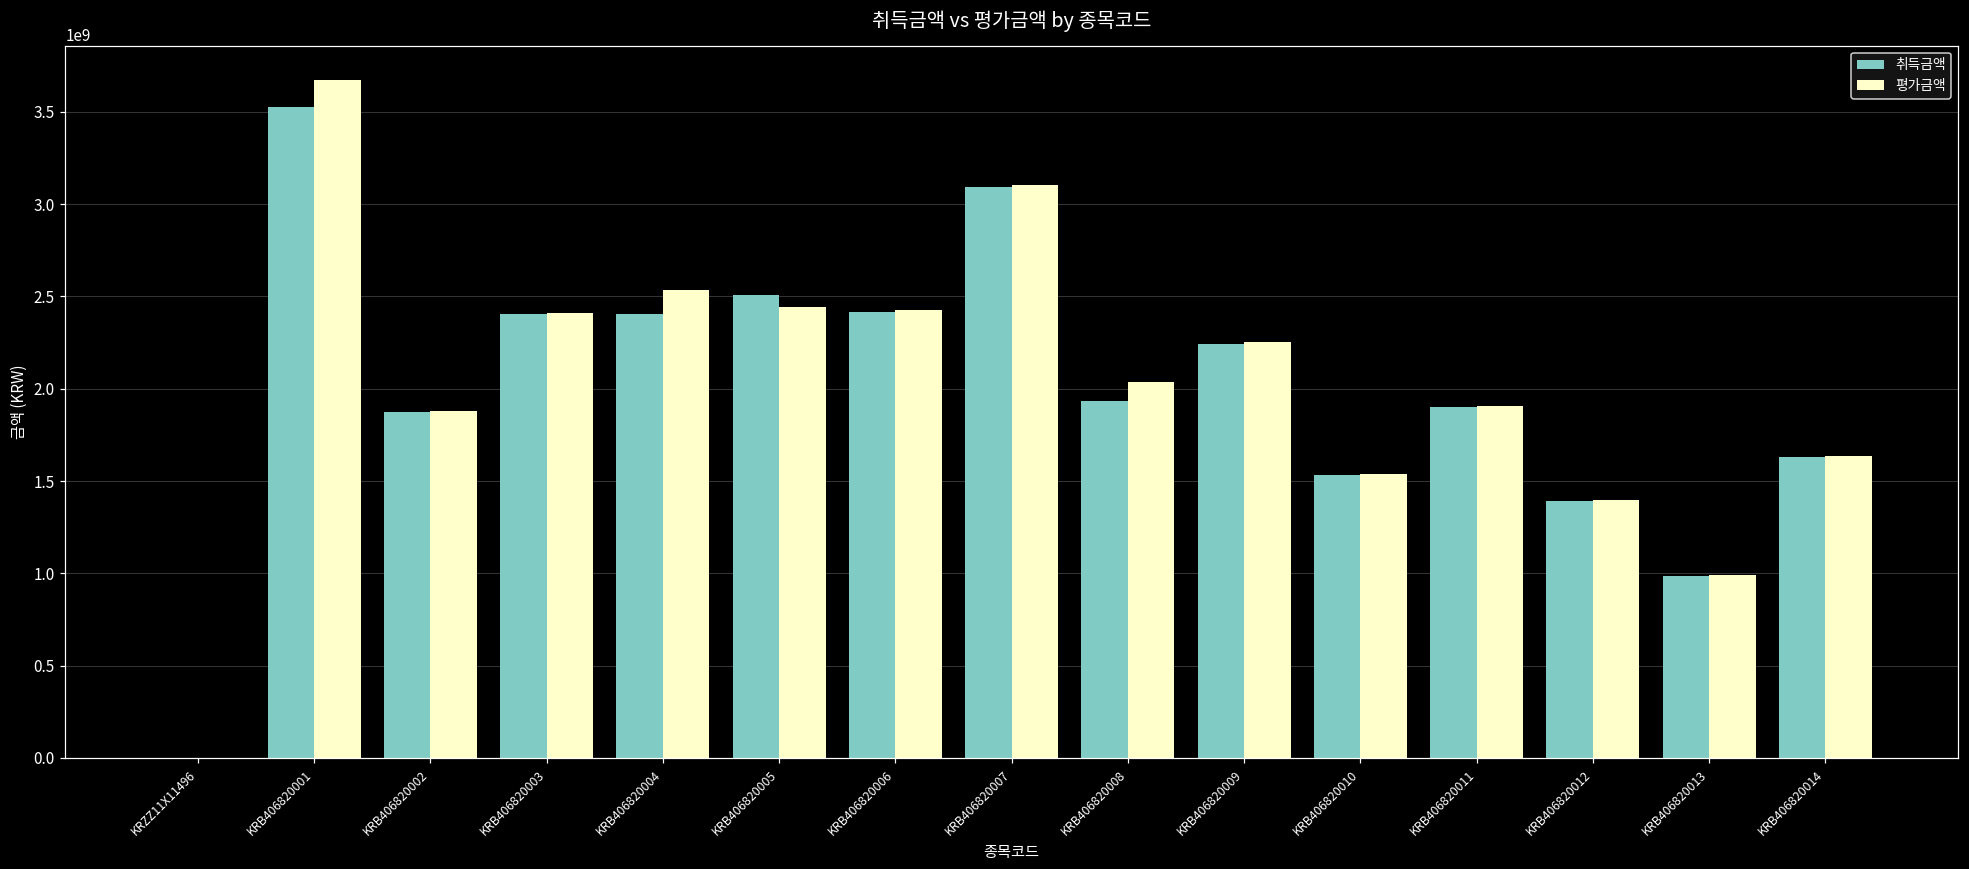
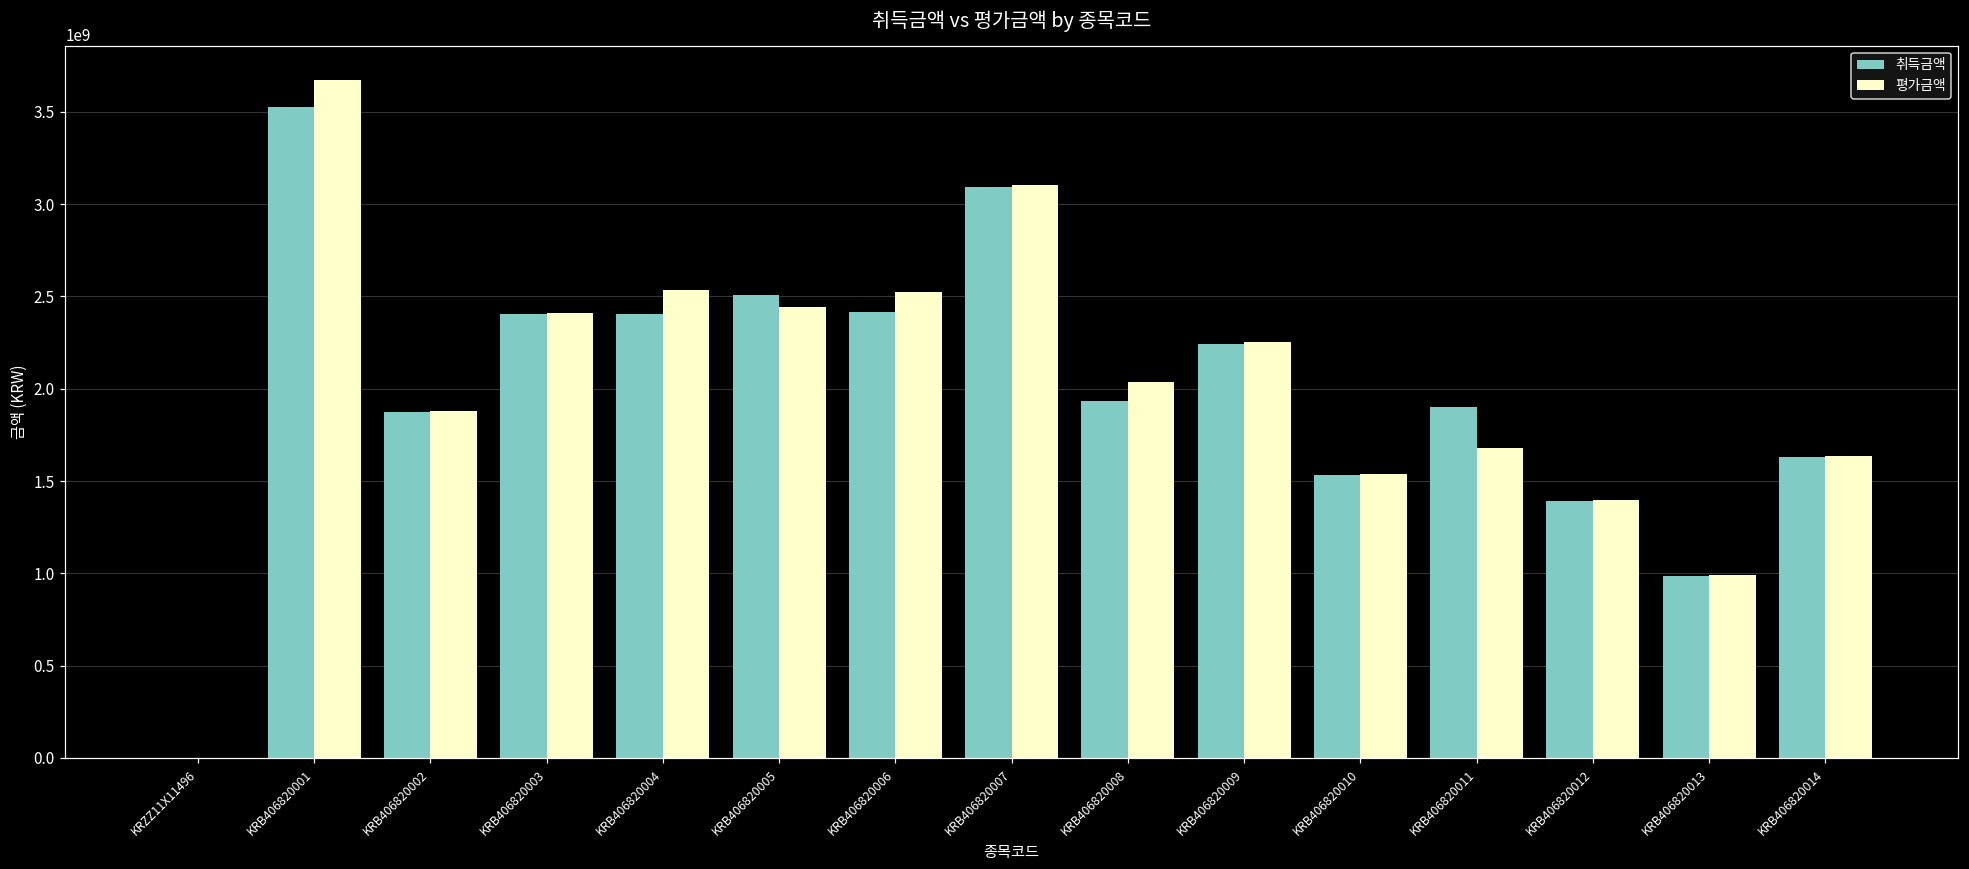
  {
    "취득금액": {
      "KRB406820001": 3530000000,
      "KRB406820002": 1870000000,
      "KRB406820003": 2400000000,
      "KRB406820004": 2400000000,
      "KRB406820005": 2510000000,
      "KRB406820006": 2420000000,
      "KRB406820007": 3090000000,
      "KRB406820008": 1930000000,
      "KRB406820009": 2240000000,
      "KRB406820010": 1540000000,
      "KRB406820011": 1900000000,
      "KRB406820012": 1390000000,
      "KRB406820013": 990000000,
      "KRB406820014": 1630000000
    },
    "평가금액": {
      "KRB406820001": 3670000000,
      "KRB406820002": 1880000000,
      "KRB406820003": 2410000000,
      "KRB406820004": 2540000000,
      "KRB406820005": 2440000000,
-     "KRB406820006": 2420000000,
+     "KRB406820006": 2530000000,
      "KRB406820007": 3100000000,
      "KRB406820008": 2040000000,
      "KRB406820009": 2250000000,
      "KRB406820010": 1540000000,
-     "KRB406820011": 1910000000,
+     "KRB406820011": 1680000000,
      "KRB406820012": 1400000000,
      "KRB406820013": 990000000,
      "KRB406820014": 1640000000
    }
  }
